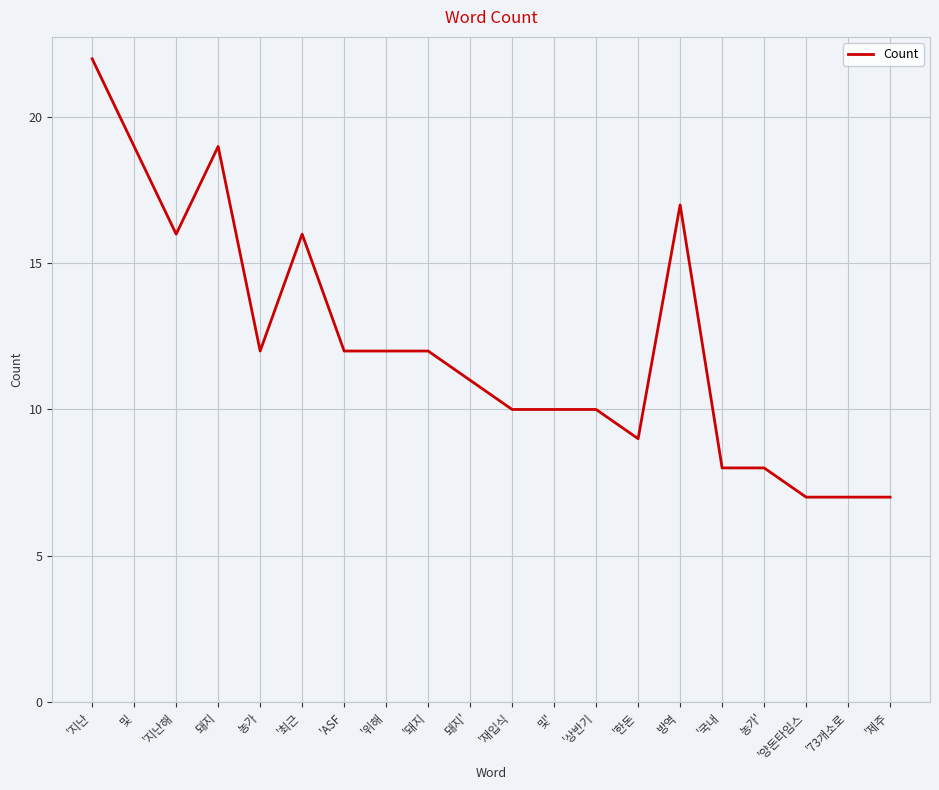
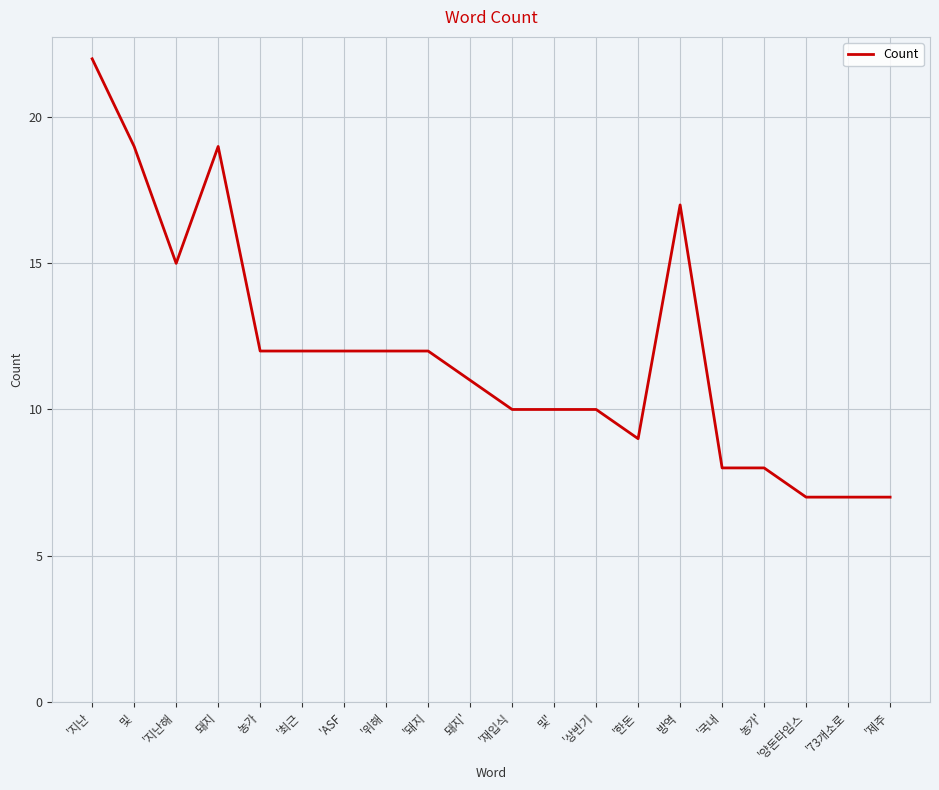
  {
    "'지난": 22,
    "및": 19,
-   "'지난해": 16,
+   "'지난해": 15,
    "돼지": 19,
    "농가": 12,
-   "'최근": 16,
+   "'최근": 12,
    "'ASF": 12,
    "'위해": 12,
    "'돼지": 12,
    "돼지'": 11,
    "'재입식": 10,
    "및'": 10,
    "'상반기": 10,
    "'한돈": 9,
    "방역": 17,
    "'국내": 8,
    "농가'": 8,
    "'양돈타임스": 7,
    "'73개소로": 7,
    "'제주": 7
  }
